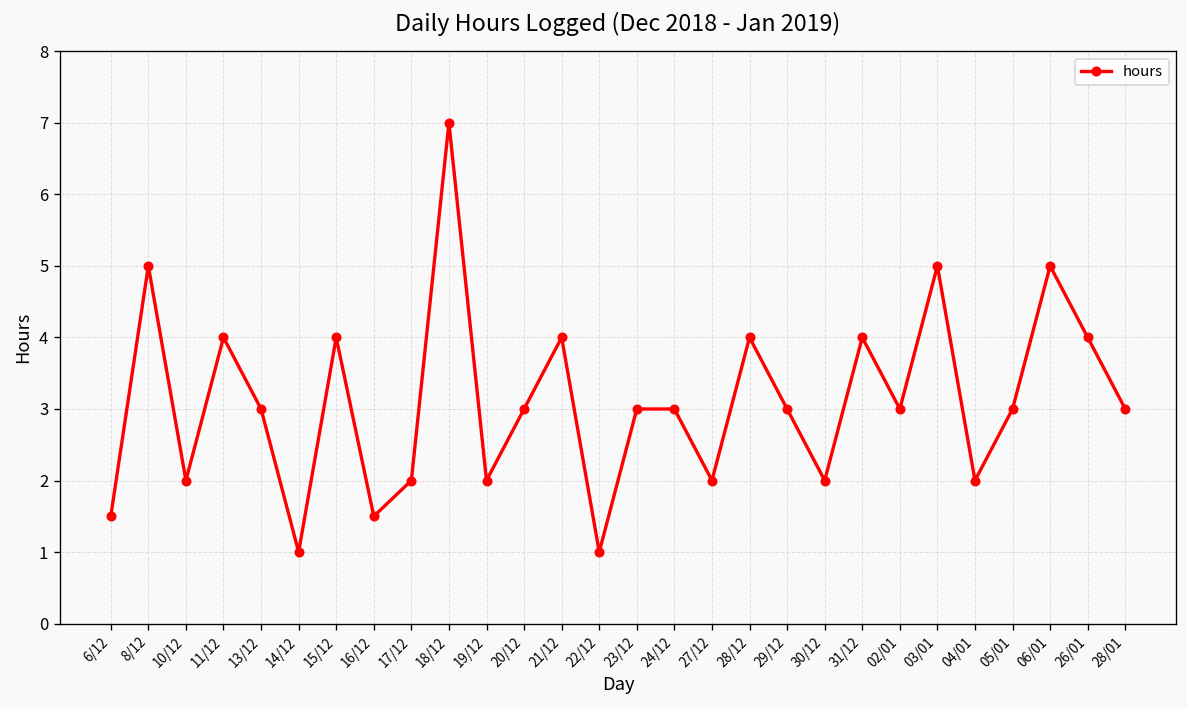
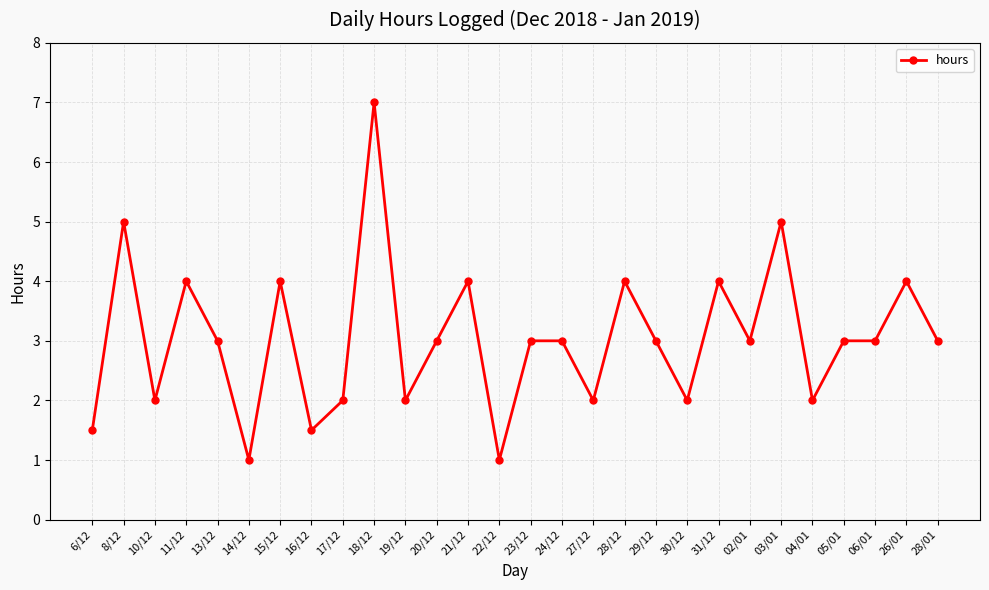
  {
    "6/12": 1.5,
    "8/12": 5,
    "10/12": 2,
    "11/12": 4,
    "13/12": 3,
    "14/12": 1,
    "15/12": 4,
    "16/12": 1.5,
    "17/12": 2,
    "18/12": 7,
    "19/12": 2,
    "20/12": 3,
    "21/12": 4,
    "22/12": 1,
    "23/12": 3,
    "24/12": 3,
    "27/12": 2,
    "28/12": 4,
    "29/12": 3,
    "30/12": 2,
    "31/12": 4,
    "02/01": 3,
    "03/01": 5,
    "04/01": 2,
    "05/01": 3,
-   "06/01": 5,
+   "06/01": 3,
    "26/01": 4,
    "28/01": 3
  }
